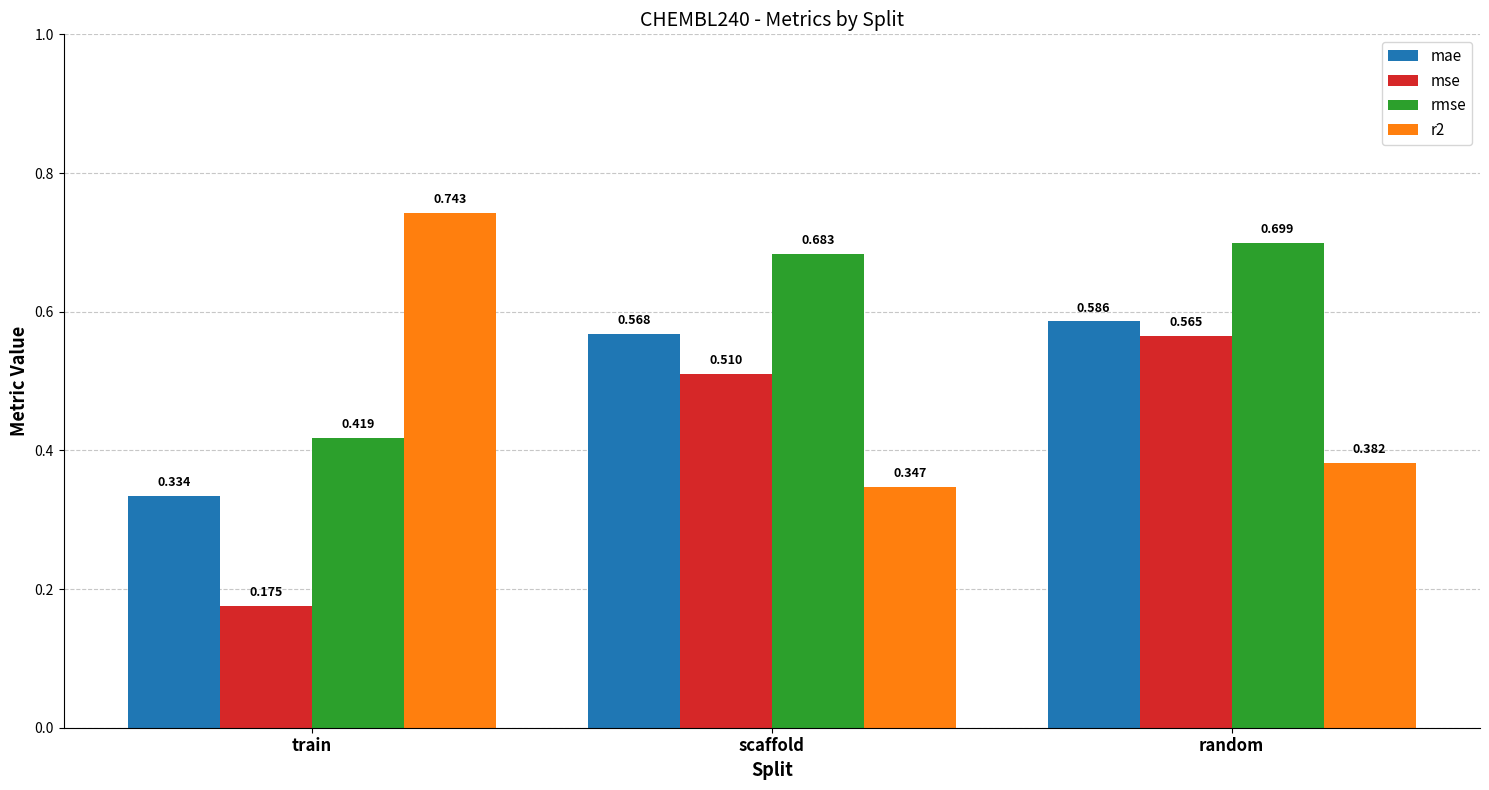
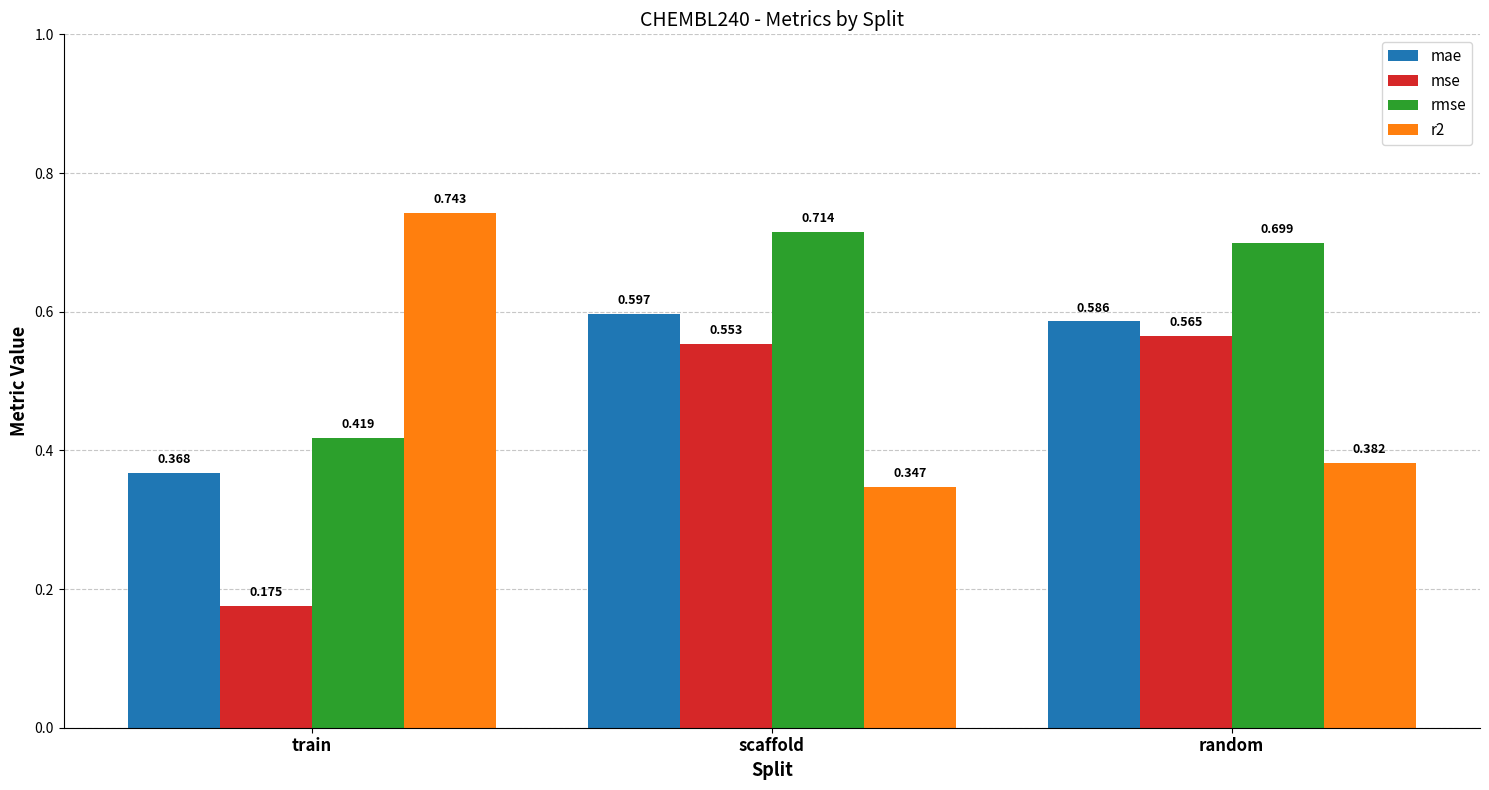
  {
    "mae": {
-     "train": 0.334,
-     "scaffold": 0.568,
+     "train": 0.368,
+     "scaffold": 0.597,
      "random": 0.586
    },
    "mse": {
      "train": 0.175,
-     "scaffold": 0.510,
+     "scaffold": 0.553,
      "random": 0.565
    },
    "rmse": {
      "train": 0.419,
-     "scaffold": 0.683,
+     "scaffold": 0.714,
      "random": 0.699
    },
    "r2": {
      "train": 0.743,
      "scaffold": 0.347,
      "random": 0.382
    }
  }
